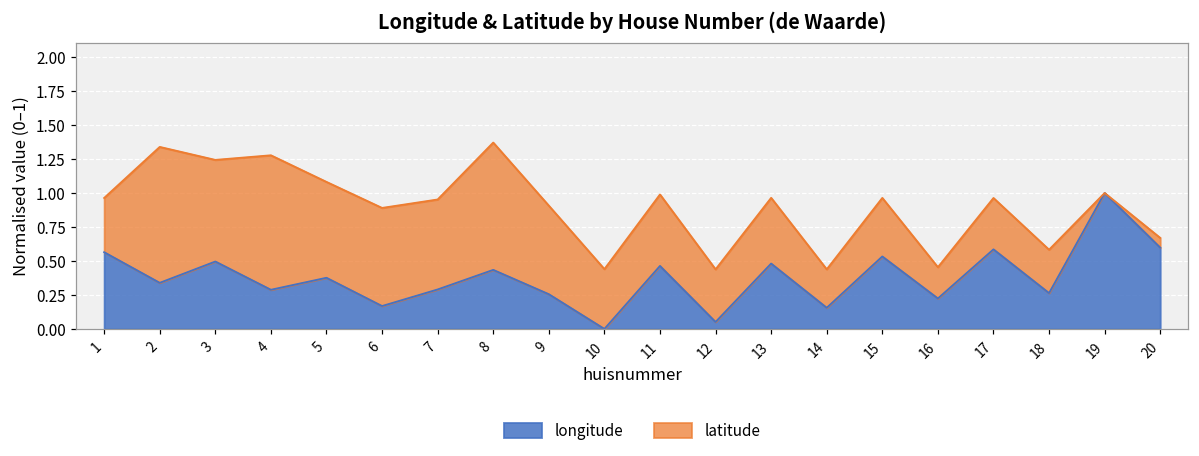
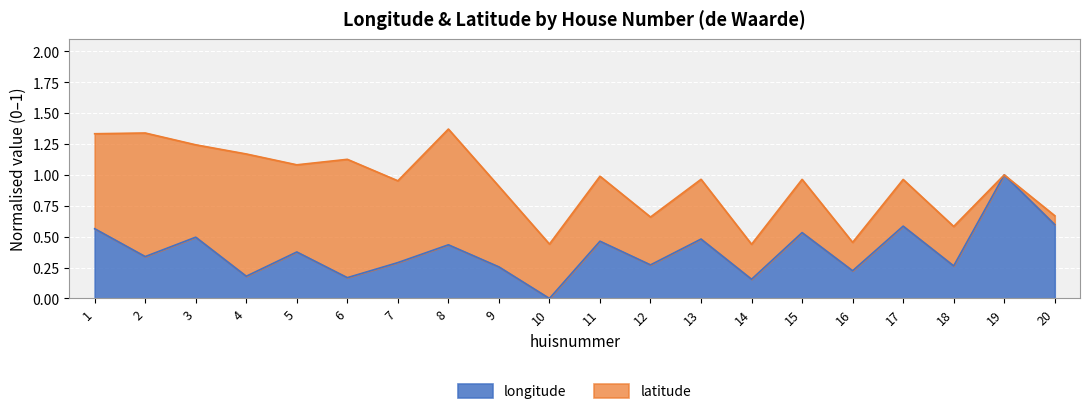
  {
    "longitude": {
      "1": 0.56,
      "2": 0.34,
      "3": 0.50,
-     "4": 0.29,
+     "4": 0.18,
      "5": 0.38,
      "6": 0.17,
      "7": 0.29,
      "8": 0.43,
      "9": 0.26,
      "10": 0.00,
      "11": 0.46,
-     "12": 0.05,
+     "12": 0.27,
      "13": 0.48,
      "14": 0.16,
      "15": 0.53,
      "16": 0.22,
      "17": 0.59,
      "18": 0.26,
      "20": 0.60
    },
    "latitude": {
-     "1": 0.40,
+     "1": 0.77,
      "2": 1.00,
      "3": 0.75,
      "4": 0.99,
      "5": 0.71,
-     "6": 0.72,
+     "6": 0.96,
      "7": 0.66,
      "8": 0.94,
      "9": 0.65,
      "10": 0.44,
      "11": 0.53,
      "12": 0.39,
      "13": 0.48,
      "14": 0.28,
      "15": 0.43,
      "16": 0.23,
      "17": 0.38,
      "18": 0.32,
      "20": 0.07
    }
  }
